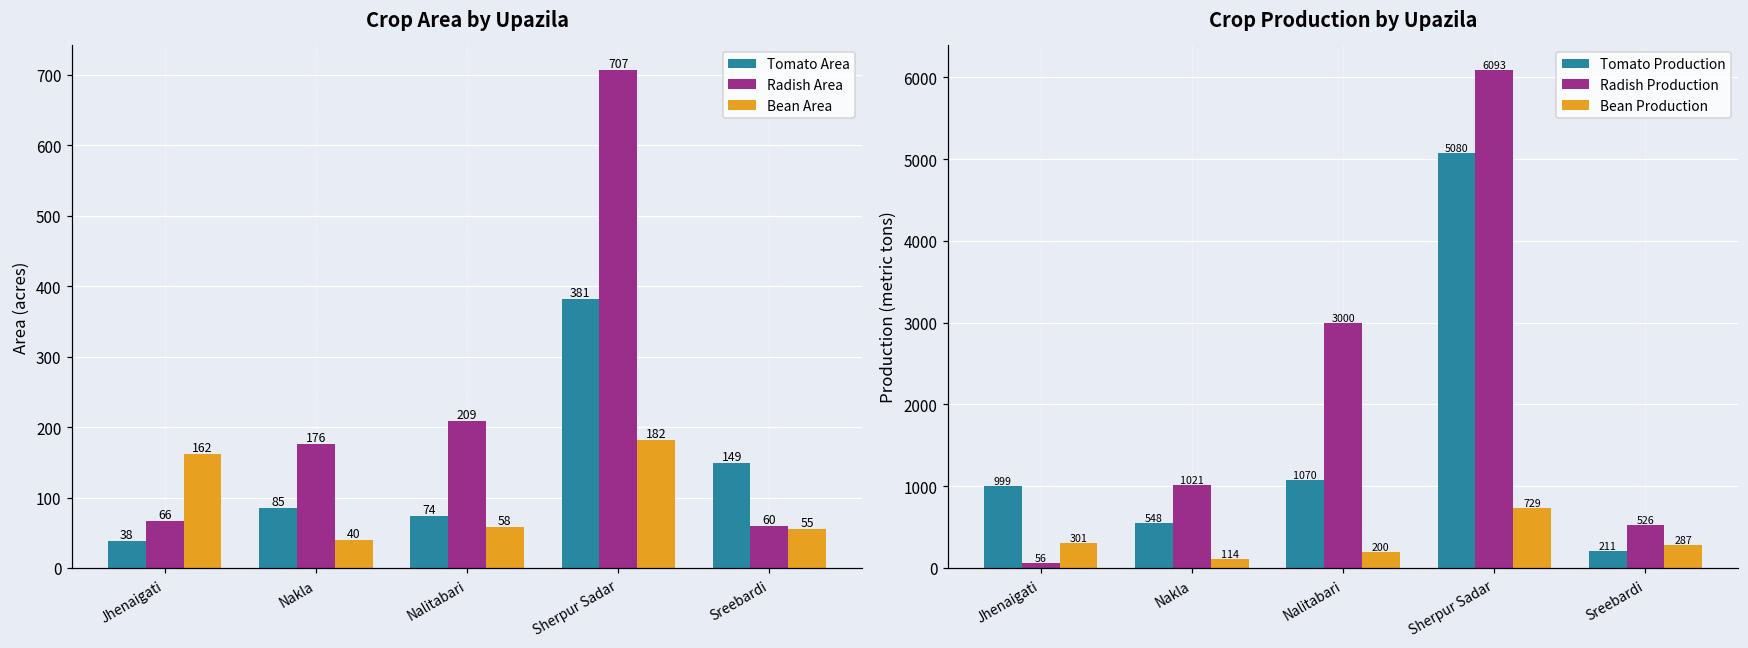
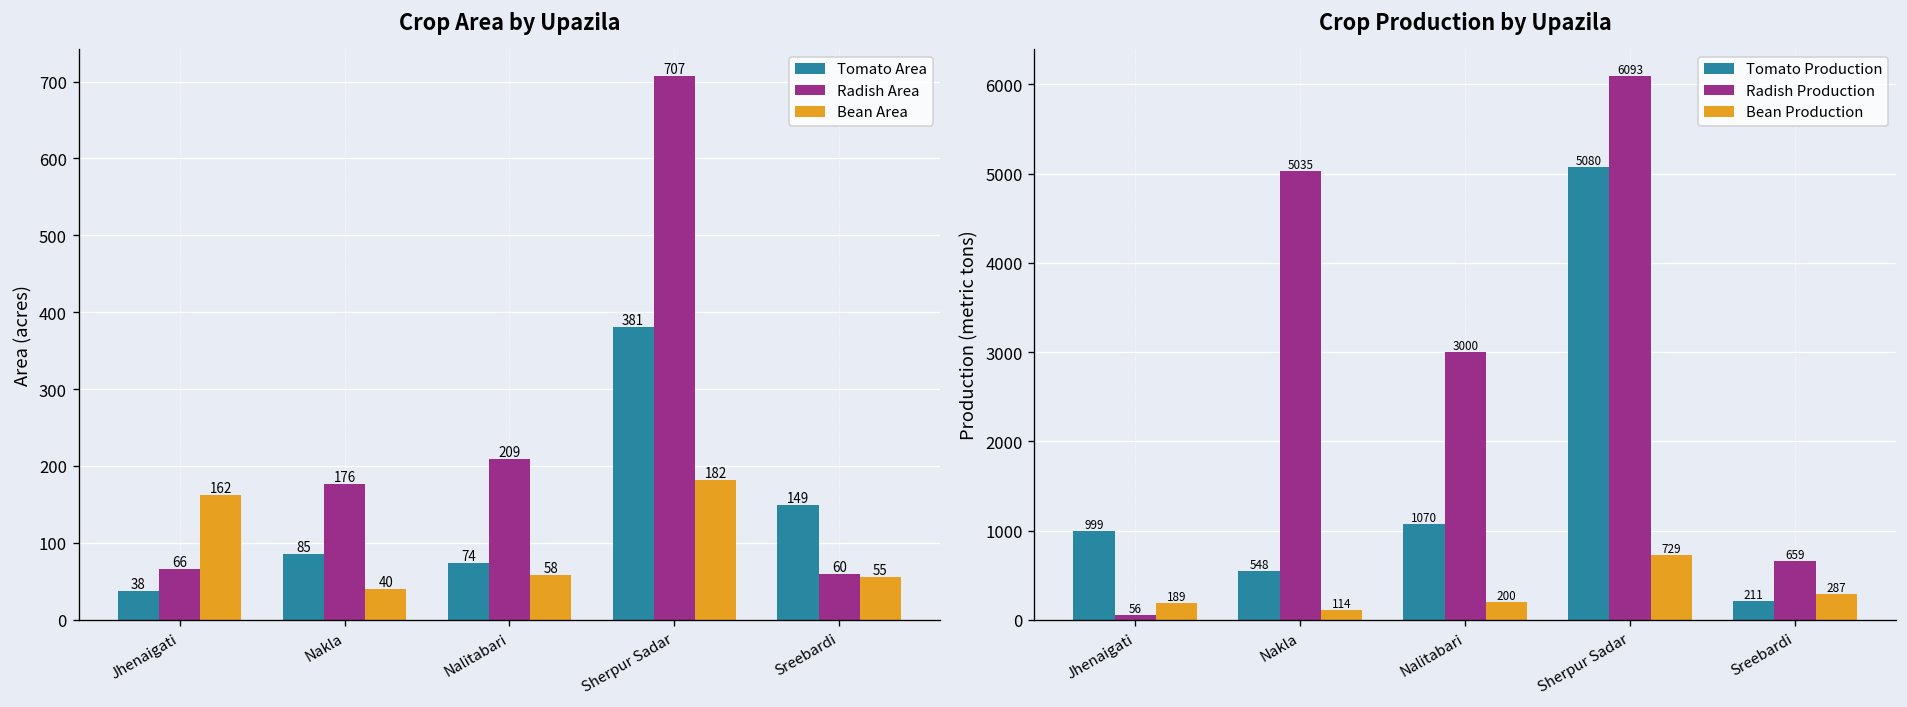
  {
    "Crop Area by Upazila": {
      "Tomato Area": {
        "Jhenaigati": 38,
        "Nakla": 85,
        "Nalitabari": 74,
        "Sherpur Sadar": 381,
        "Sreebardi": 149
      },
      "Radish Area": {
        "Jhenaigati": 66,
        "Nakla": 176,
        "Nalitabari": 209,
        "Sherpur Sadar": 707,
        "Sreebardi": 60
      },
      "Bean Area": {
        "Jhenaigati": 162,
        "Nakla": 40,
        "Nalitabari": 58,
        "Sherpur Sadar": 182,
        "Sreebardi": 55
      }
    },
    "Crop Production by Upazila": {
      "Tomato Production": {
        "Jhenaigati": 999,
        "Nakla": 548,
        "Nalitabari": 1070,
        "Sherpur Sadar": 5080,
        "Sreebardi": 211
      },
      "Radish Production": {
        "Jhenaigati": 56,
-       "Nakla": 1021,
+       "Nakla": 5035,
        "Nalitabari": 3000,
        "Sherpur Sadar": 6093,
-       "Sreebardi": 526
+       "Sreebardi": 659
      },
      "Bean Production": {
-       "Jhenaigati": 301,
+       "Jhenaigati": 189,
        "Nakla": 114,
        "Nalitabari": 200,
        "Sherpur Sadar": 729,
        "Sreebardi": 287
      }
    }
  }
